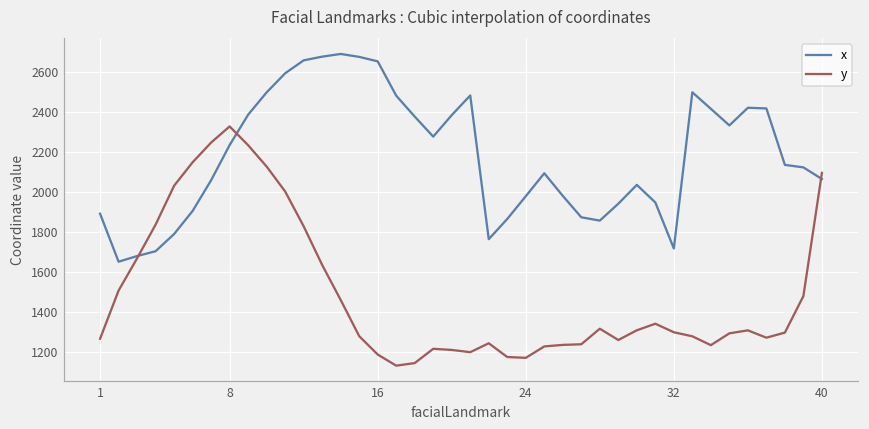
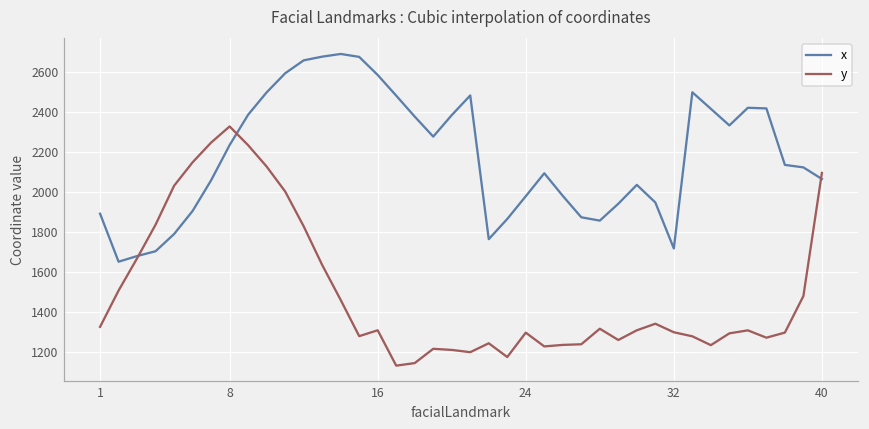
  {
    "x": {
      "1": 1890,
      "8": 2230,
-     "16": 2650,
+     "16": 2580,
      "24": 1980,
      "32": 1720,
      "40": 2060
    },
    "y": {
-     "1": 1270,
+     "1": 1330,
      "8": 2330,
-     "16": 1190,
-     "24": 1170,
+     "16": 1310,
+     "24": 1300,
      "32": 1300,
      "40": 2100
    }
  }
